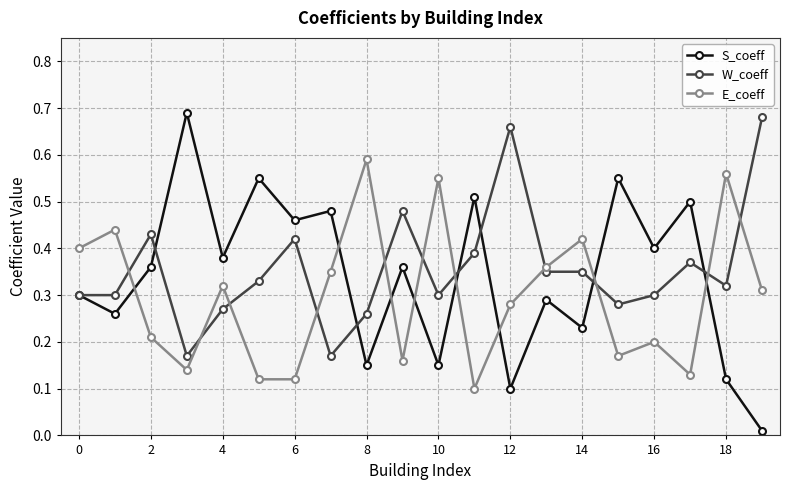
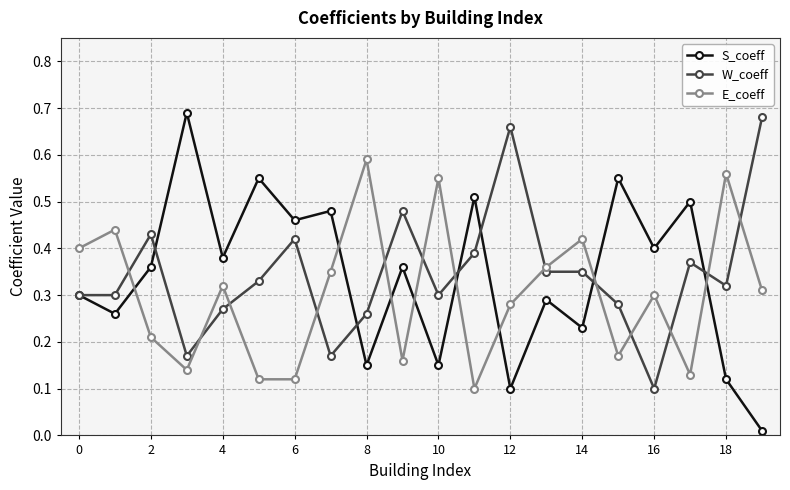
  {
    "S_coeff": {
      "2": 0.36,
      "4": 0.38,
      "6": 0.46,
      "8": 0.15,
      "10": 0.15,
      "12": 0.1,
      "14": 0.23,
      "16": 0.4,
      "18": 0.12
    },
    "W_coeff": {
      "2": 0.43,
      "4": 0.27,
      "6": 0.42,
      "8": 0.26,
      "10": 0.3,
      "12": 0.66,
      "14": 0.35,
-     "16": 0.3,
+     "16": 0.1,
      "18": 0.32
    },
    "E_coeff": {
      "0": 0.4,
      "2": 0.21,
      "4": 0.32,
      "6": 0.12,
      "8": 0.59,
      "10": 0.55,
      "12": 0.28,
      "14": 0.42,
-     "16": 0.2,
+     "16": 0.3,
      "18": 0.56
    }
  }
